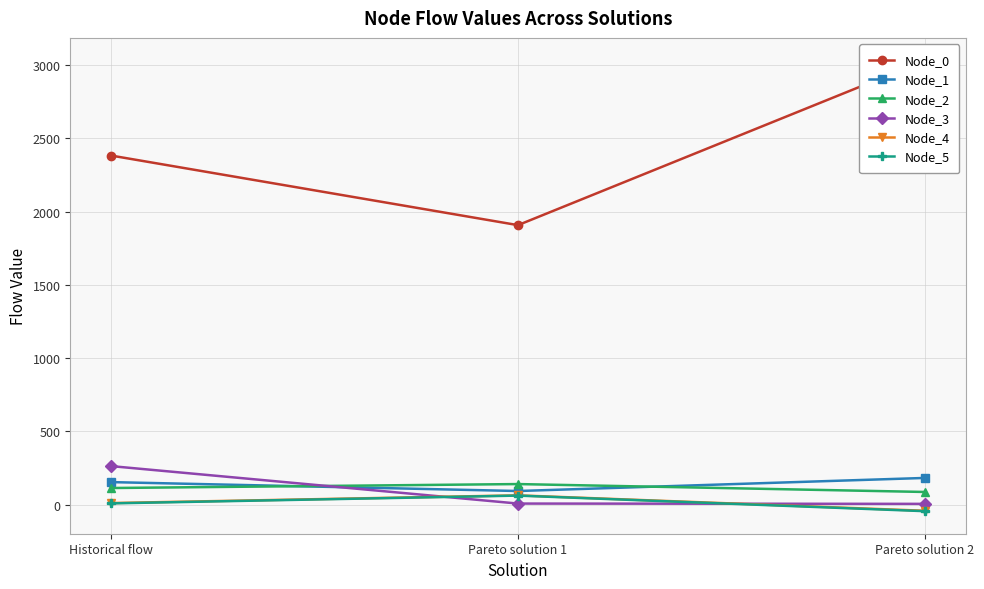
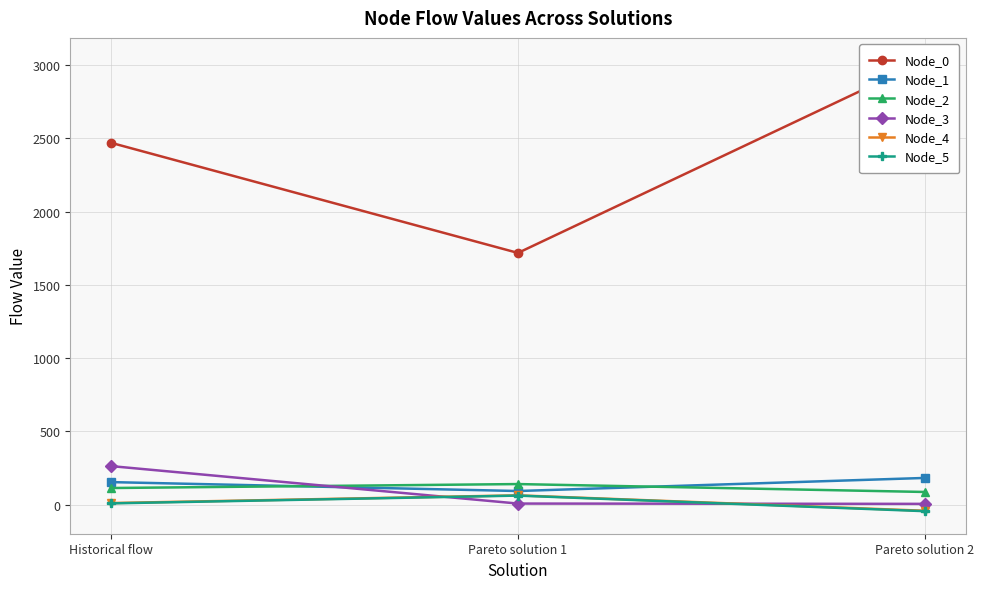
  {
    "Node_0": {
-     "Historical flow": 2380,
-     "Pareto solution 1": 1910
+     "Historical flow": 2470,
+     "Pareto solution 1": 1720
    },
    "Node_1": {
      "Historical flow": 150,
      "Pareto solution 1": 90,
      "Pareto solution 2": 180
    },
    "Node_3": {
      "Historical flow": 260,
      "Pareto solution 1": 10,
      "Pareto solution 2": 10
    }
  }
